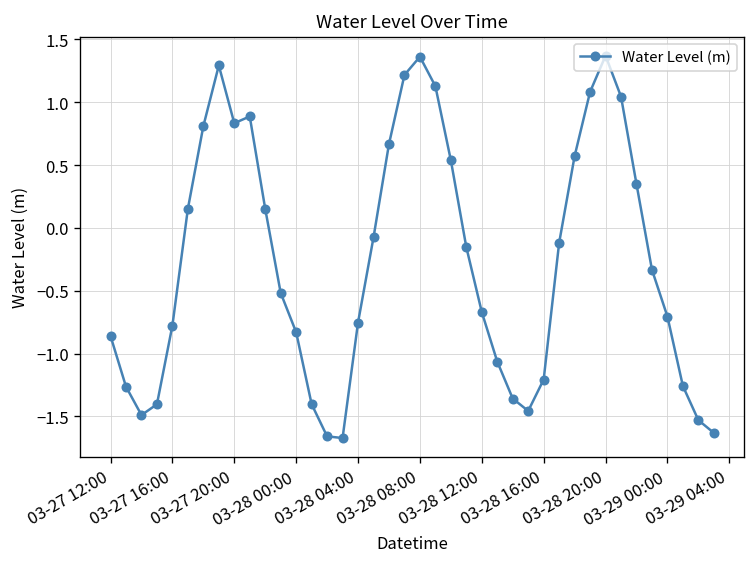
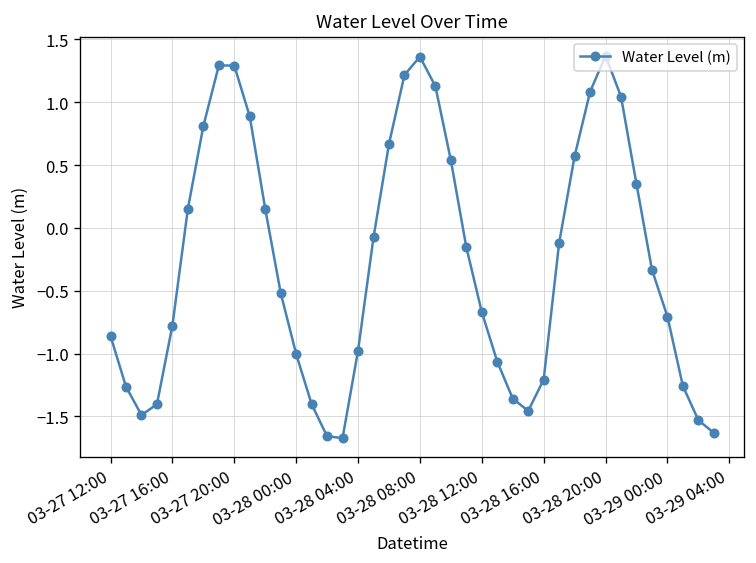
  {
    "03-27 12:00": -0.86,
    "03-27 16:00": -0.78,
-   "03-27 20:00": 0.83,
-   "03-28 00:00": -0.83,
-   "03-28 04:00": -0.75,
+   "03-27 20:00": 1.29,
+   "03-28 00:00": -1.00,
+   "03-28 04:00": -0.98,
    "03-28 08:00": 1.36,
    "03-28 12:00": -0.67,
    "03-28 16:00": -1.21,
    "03-29 00:00": -0.70
  }
